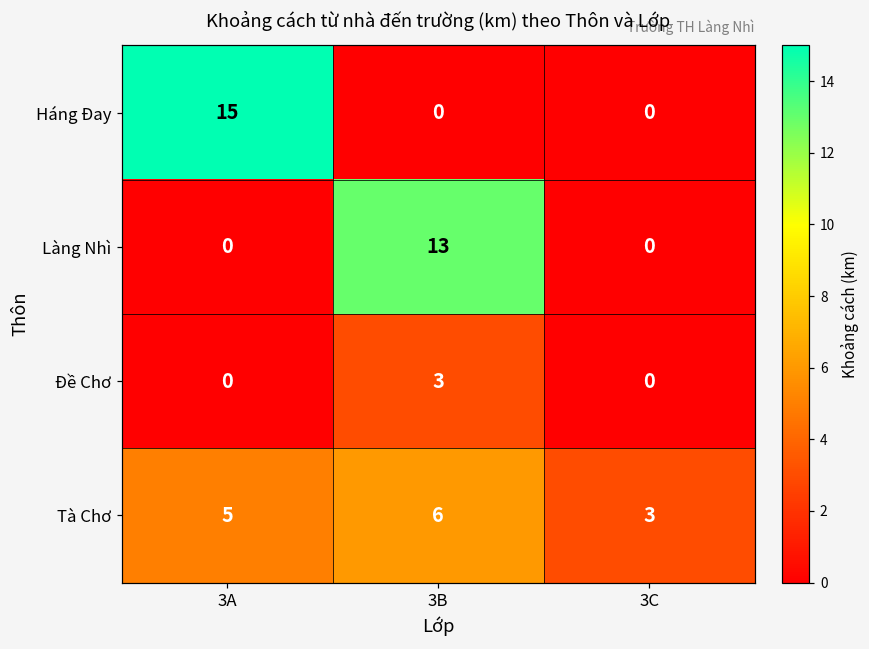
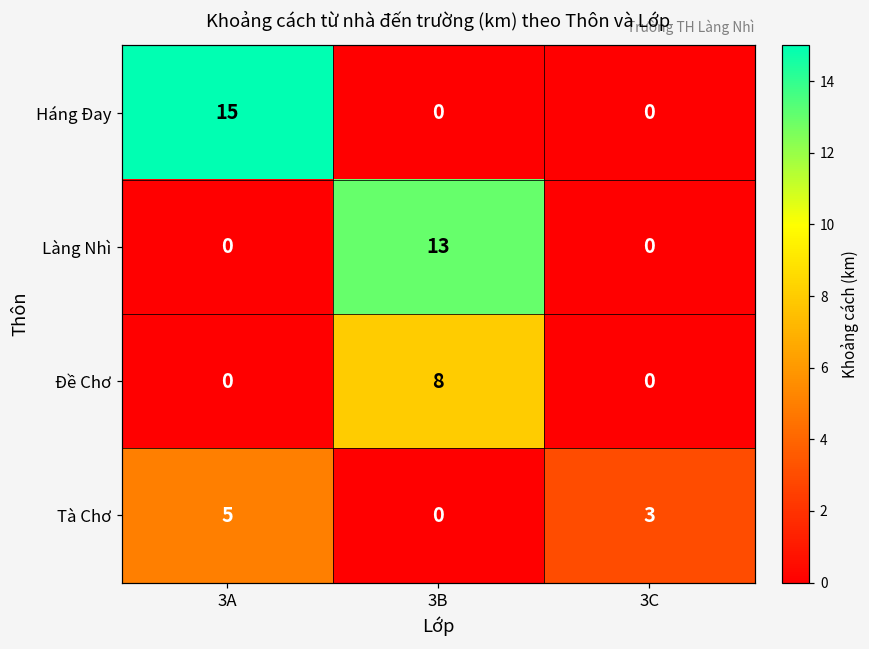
  {
    "Háng Đay": {
      "3A": 15,
      "3B": 0,
      "3C": 0
    },
    "Làng Nhì": {
      "3A": 0,
      "3B": 13,
      "3C": 0
    },
    "Đề Chơ": {
      "3A": 0,
-     "3B": 3,
+     "3B": 8,
      "3C": 0
    },
    "Tà Chơ": {
      "3A": 5,
-     "3B": 6,
+     "3B": 0,
      "3C": 3
    }
  }
